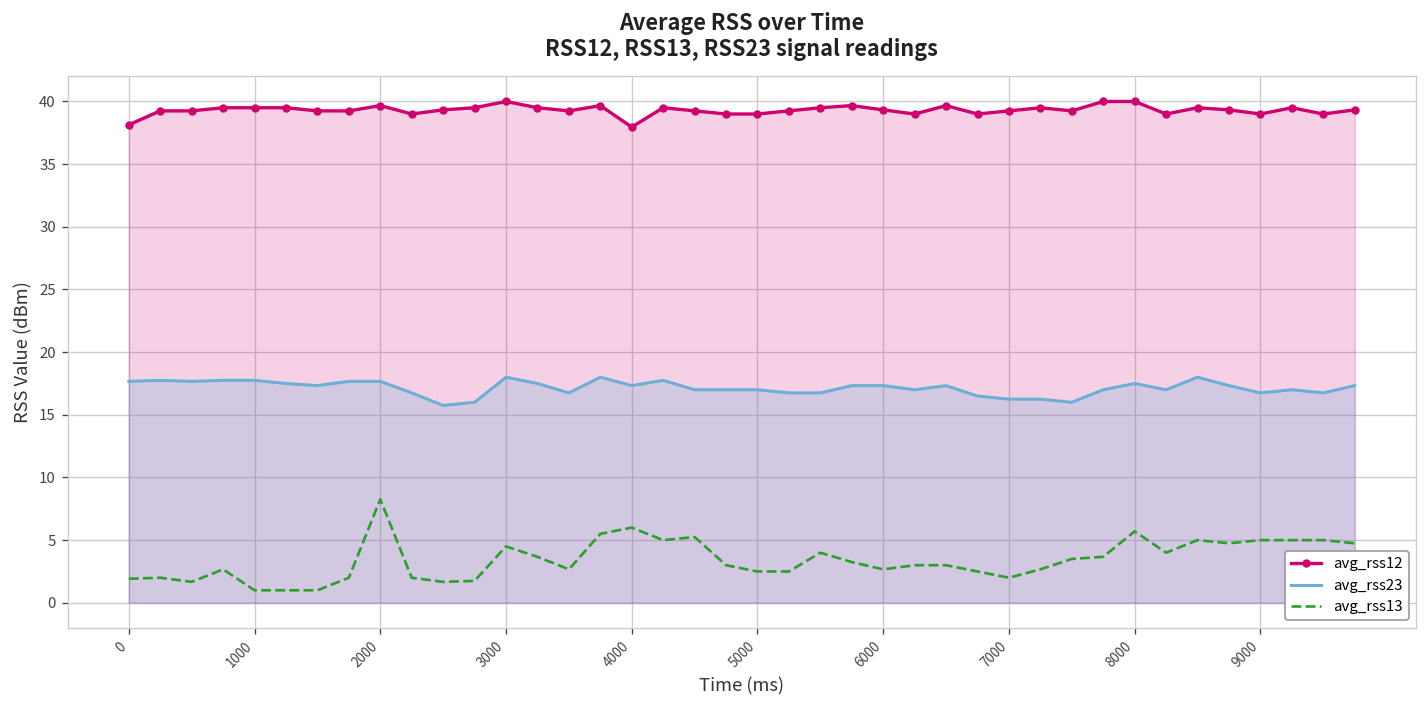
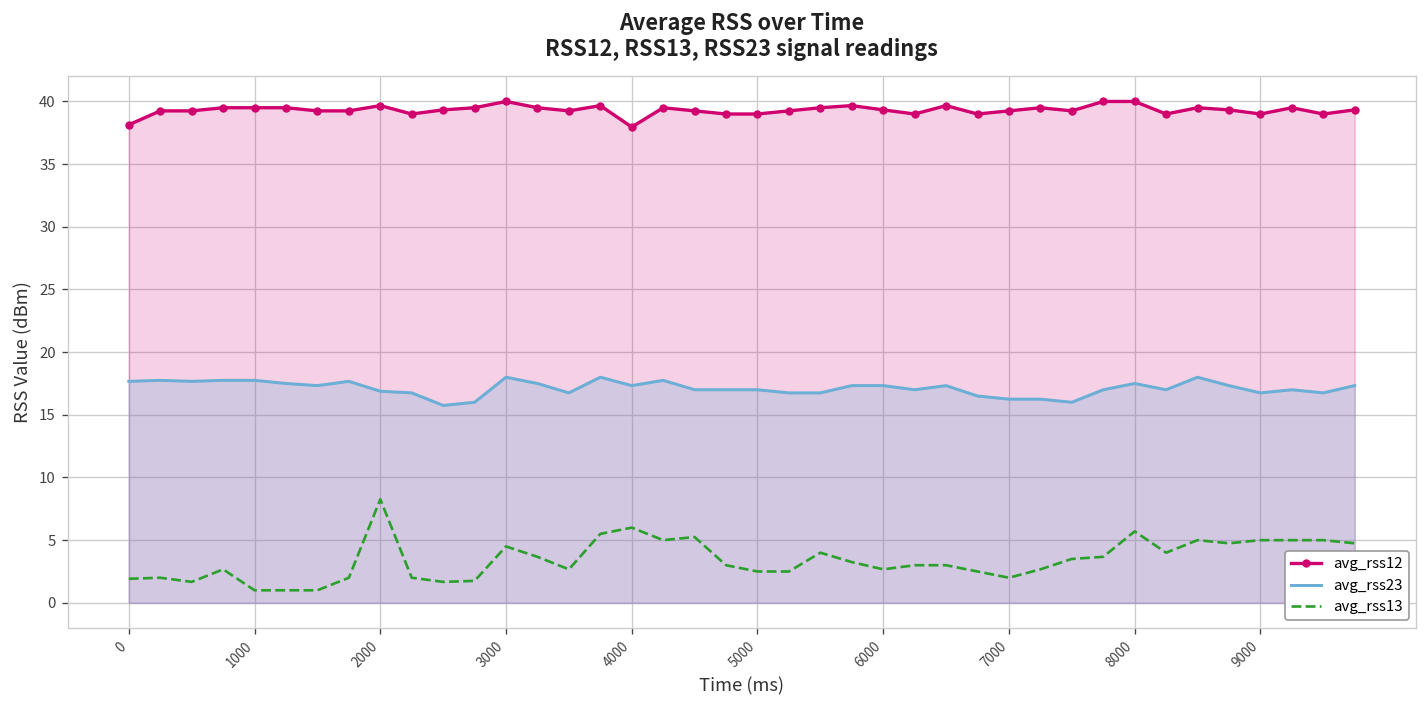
  {
    "avg_rss12": {
      "0": 38.1,
      "1000": 39.5,
      "2000": 39.7,
      "3000": 40.0,
      "4000": 38.0,
      "5000": 39.0,
      "6000": 39.3,
      "7000": 39.3,
      "8000": 40.0,
      "9000": 39.0
    },
    "avg_rss23": {
      "0": 17.7,
      "1000": 17.8,
-     "2000": 17.7,
+     "2000": 16.9,
      "3000": 18.0,
      "4000": 17.3,
      "5000": 17.0,
      "6000": 17.3,
      "7000": 16.3,
      "8000": 17.5,
      "9000": 16.8
    },
    "avg_rss13": {
      "0": 1.9,
      "1000": 1.0,
      "2000": 8.3,
      "3000": 4.5,
      "4000": 6.0,
      "5000": 2.5,
      "6000": 2.7,
      "7000": 2.0,
      "8000": 5.7,
      "9000": 5.0
    }
  }
